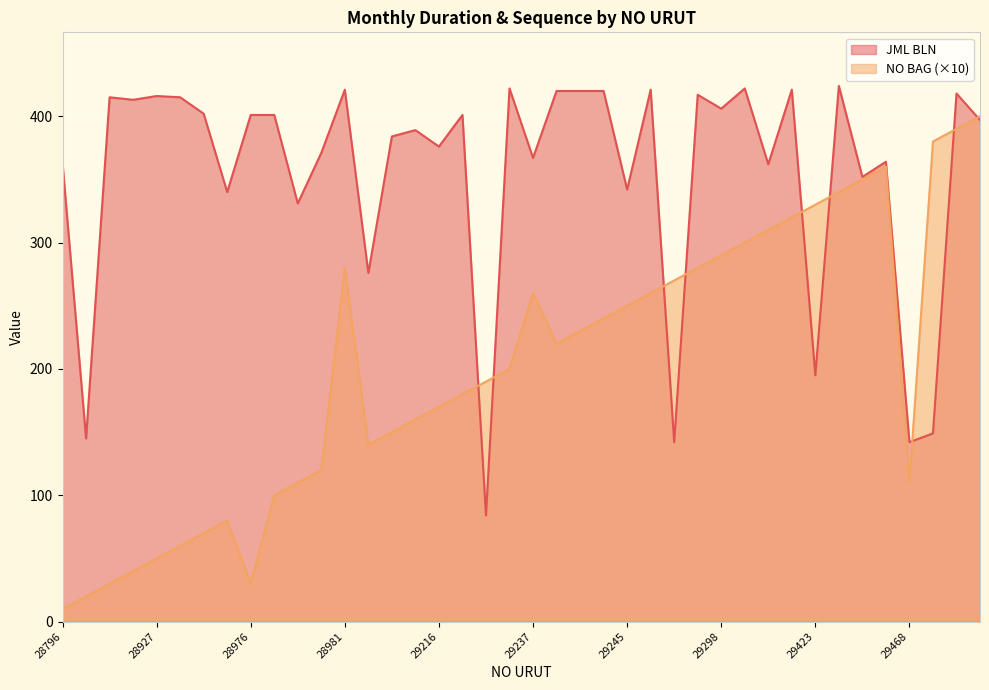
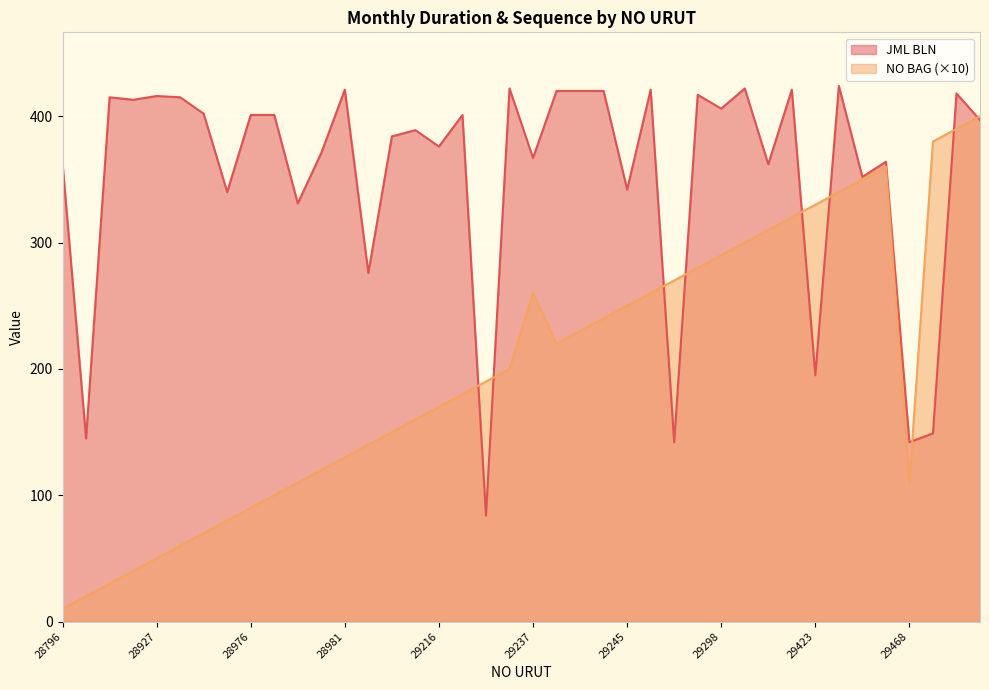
  {
    "JML BLN": {
      "28796": 363,
      "28927": 416,
      "28976": 401,
      "28981": 421,
      "29216": 376,
      "29237": 367,
      "29245": 342,
      "29298": 406,
      "29423": 195,
      "29468": 142
    },
    "NO BAG (×10)": {
      "28796": 10,
      "28927": 50,
-     "28976": 30,
-     "28981": 280,
+     "28976": 90,
+     "28981": 130,
      "29216": 170,
      "29237": 260,
      "29245": 250,
      "29298": 290,
      "29423": 330,
      "29468": 110
    }
  }
